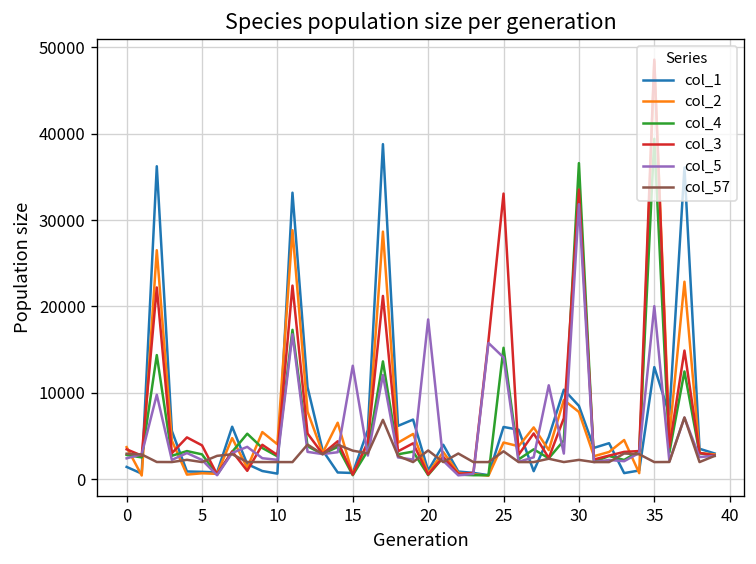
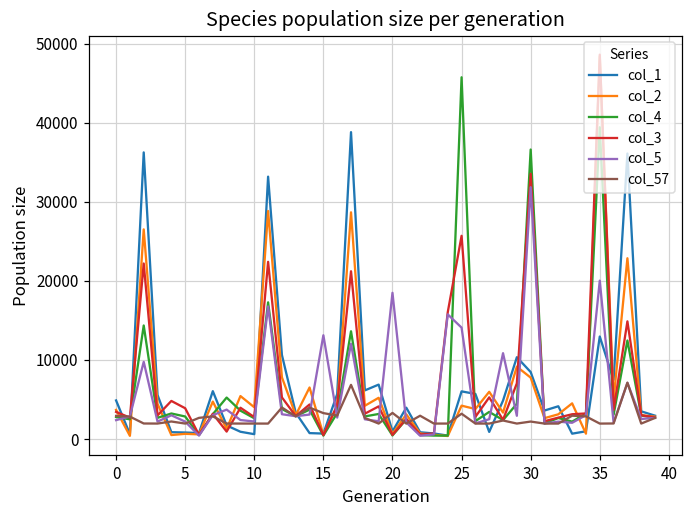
  {
    "col_1": {
-     "0": 1000,
+     "0": 5000,
      "10": 1000,
      "25": 6000,
      "30": 8000,
      "35": 13000
    },
    "col_2": {
      "10": 4000,
      "25": 4000,
      "30": 8000
    },
    "col_4": {
      "5": 3000,
-     "25": 15000,
+     "25": 46000,
      "30": 37000
    },
    "col_3": {
      "5": 4000,
-     "25": 33000,
+     "25": 26000,
      "30": 34000
    },
    "col_5": {
      "0": 2000,
      "15": 13000,
      "20": 18000,
      "25": 14000,
      "30": 32000,
      "35": 20000
    },
    "col_57": {
      "15": 3000,
      "20": 3000,
      "25": 3000,
      "30": 2000,
      "35": 2000
    }
  }
